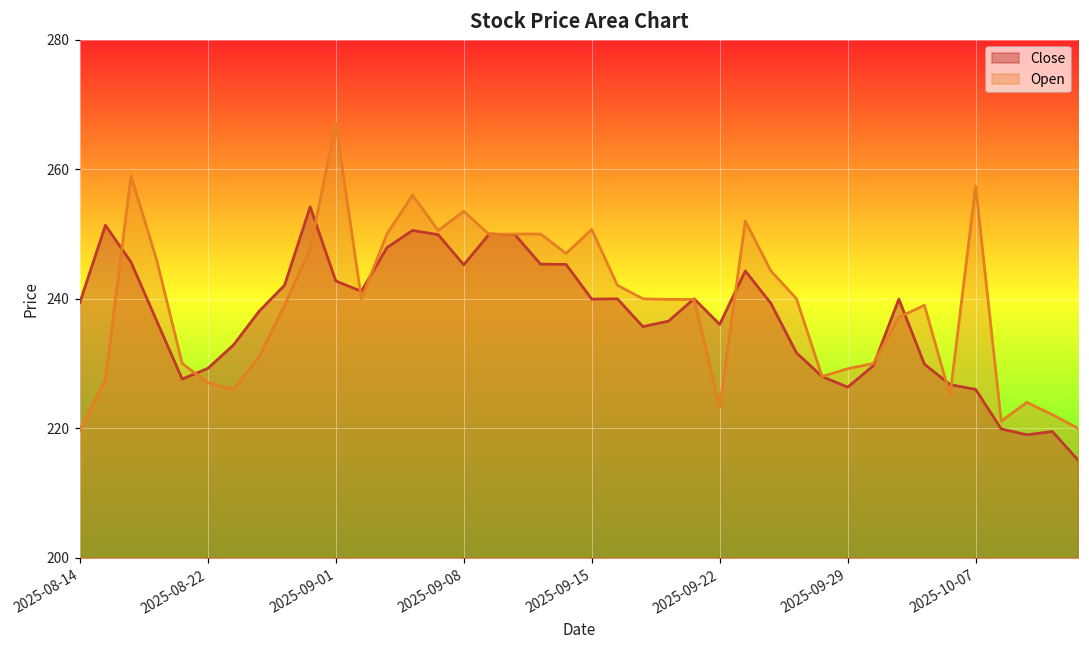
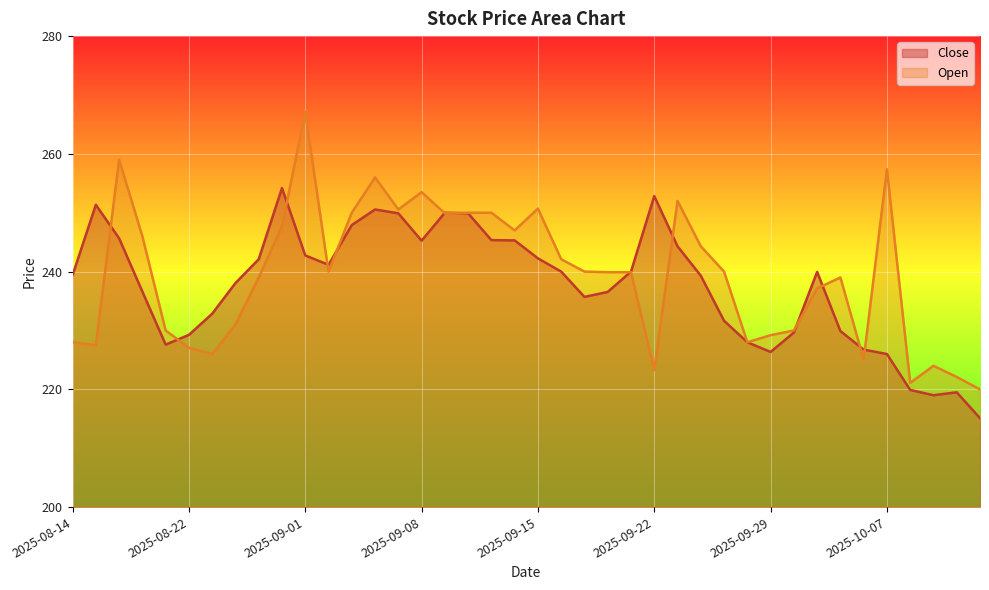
  {
    "Close": {
      "2025-08-14": 239,
      "2025-08-22": 229,
      "2025-09-01": 243,
      "2025-09-08": 245,
-     "2025-09-15": 240,
-     "2025-09-22": 236,
+     "2025-09-15": 242,
+     "2025-09-22": 253,
      "2025-09-29": 226,
      "2025-10-07": 226
    },
    "Open": {
-     "2025-08-14": 220,
+     "2025-08-14": 228,
      "2025-08-22": 227,
      "2025-09-01": 267,
      "2025-09-08": 254,
      "2025-09-15": 251,
      "2025-09-22": 223,
      "2025-09-29": 229,
      "2025-10-07": 257
    }
  }
